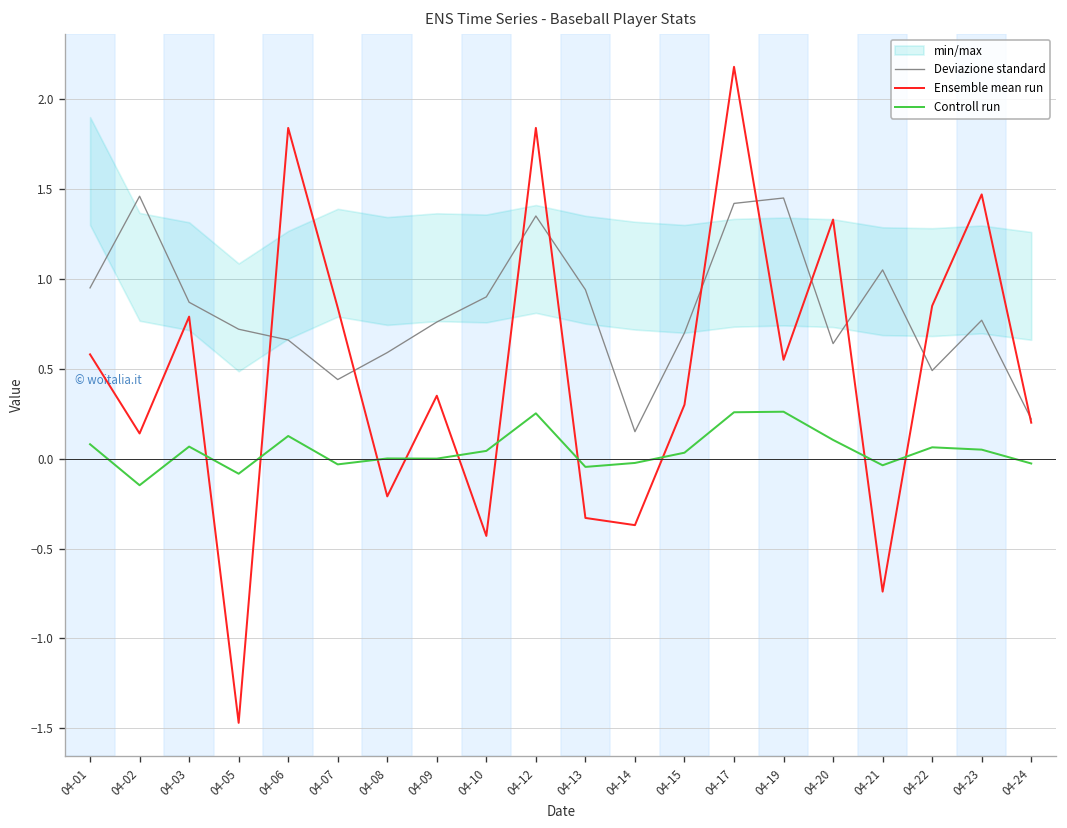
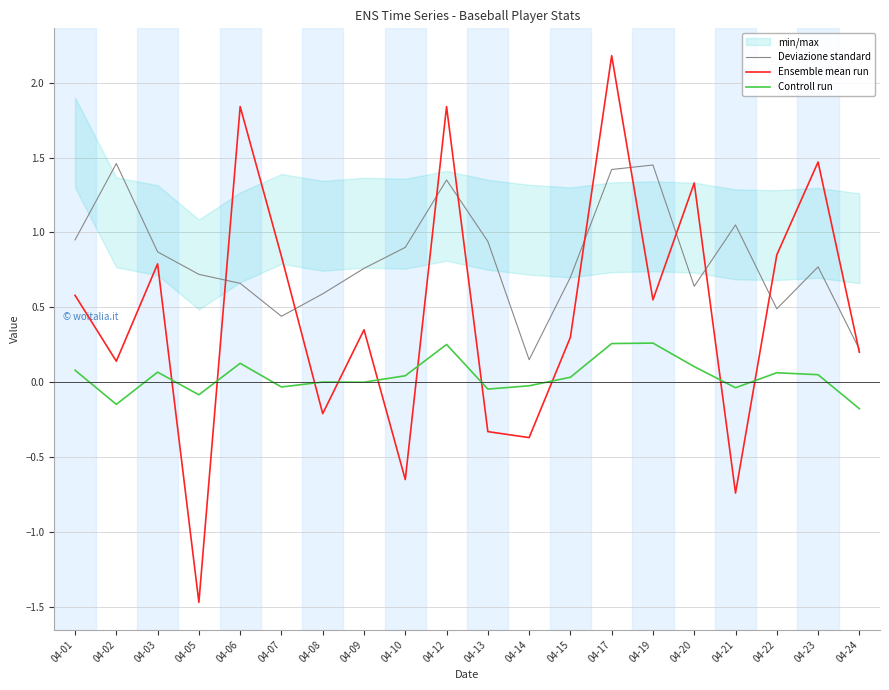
  {
    "Deviazione standard": {
      "04-01": 0.95,
      "04-02": 1.46,
      "04-03": 0.87,
      "04-05": 0.72,
      "04-06": 0.66,
      "04-07": 0.44,
      "04-08": 0.59,
      "04-09": 0.76,
      "04-10": 0.90,
      "04-12": 1.35,
      "04-13": 0.94,
      "04-14": 0.15,
      "04-15": 0.70,
      "04-17": 1.42,
      "04-19": 1.45,
      "04-20": 0.64,
      "04-21": 1.05,
      "04-22": 0.49,
      "04-23": 0.77,
      "04-24": 0.22
    },
    "Ensemble mean run": {
      "04-01": 0.58,
      "04-02": 0.14,
      "04-03": 0.79,
      "04-05": -1.47,
      "04-06": 1.84,
      "04-07": 0.84,
      "04-08": -0.21,
      "04-09": 0.35,
-     "04-10": -0.43,
+     "04-10": -0.65,
      "04-12": 1.84,
      "04-13": -0.33,
      "04-14": -0.37,
      "04-15": 0.30,
      "04-17": 2.18,
      "04-19": 0.55,
      "04-21": -0.74,
      "04-22": 0.85,
      "04-23": 1.47,
      "04-24": 0.20
    },
    "Controll run": {
      "04-01": 0.08,
      "04-02": -0.15,
      "04-03": 0.07,
      "04-05": -0.08,
      "04-06": 0.13,
      "04-07": -0.03,
      "04-08": 0.00,
      "04-09": 0.00,
      "04-10": 0.04,
      "04-12": 0.25,
      "04-13": -0.05,
      "04-14": -0.02,
      "04-15": 0.03,
      "04-17": 0.26,
      "04-19": 0.26,
      "04-20": 0.10,
      "04-21": -0.04,
      "04-22": 0.06,
      "04-23": 0.05,
-     "04-24": -0.03
+     "04-24": -0.18
    }
  }
